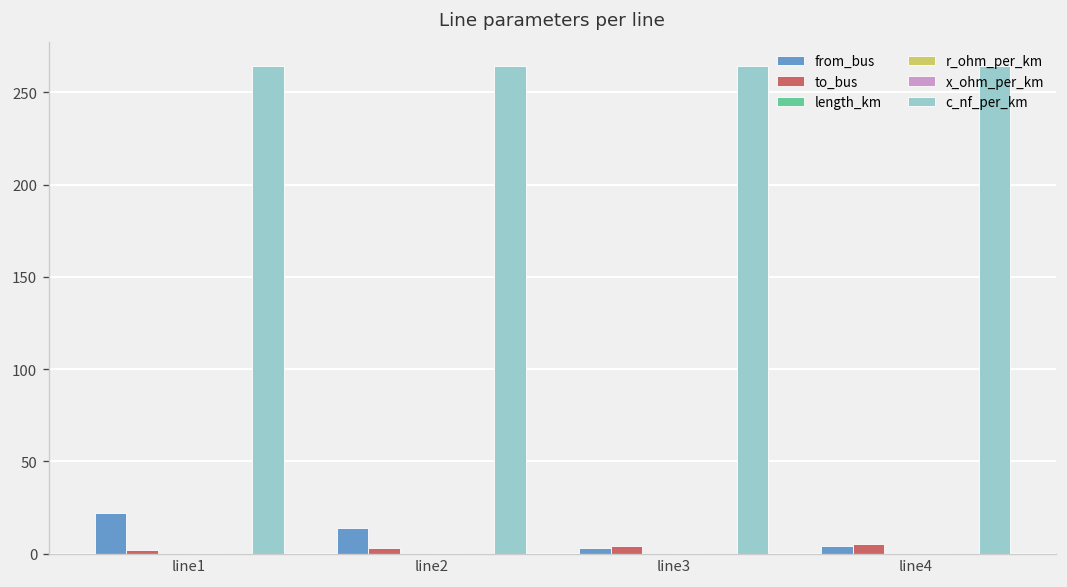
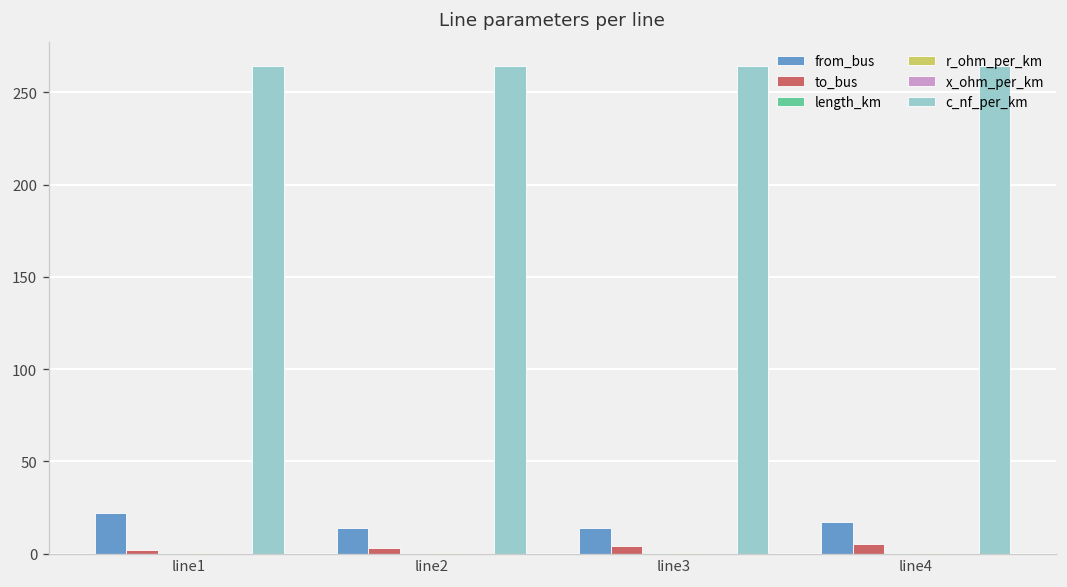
  {
    "from_bus": {
      "line1": 22,
      "line2": 14,
-     "line3": 3,
-     "line4": 4
+     "line3": 14,
+     "line4": 17
    },
    "to_bus": {
      "line1": 2,
      "line2": 3,
      "line3": 4,
      "line4": 5
    },
    "c_nf_per_km": {
      "line1": 264,
      "line2": 264,
      "line3": 264,
      "line4": 264
    }
  }
